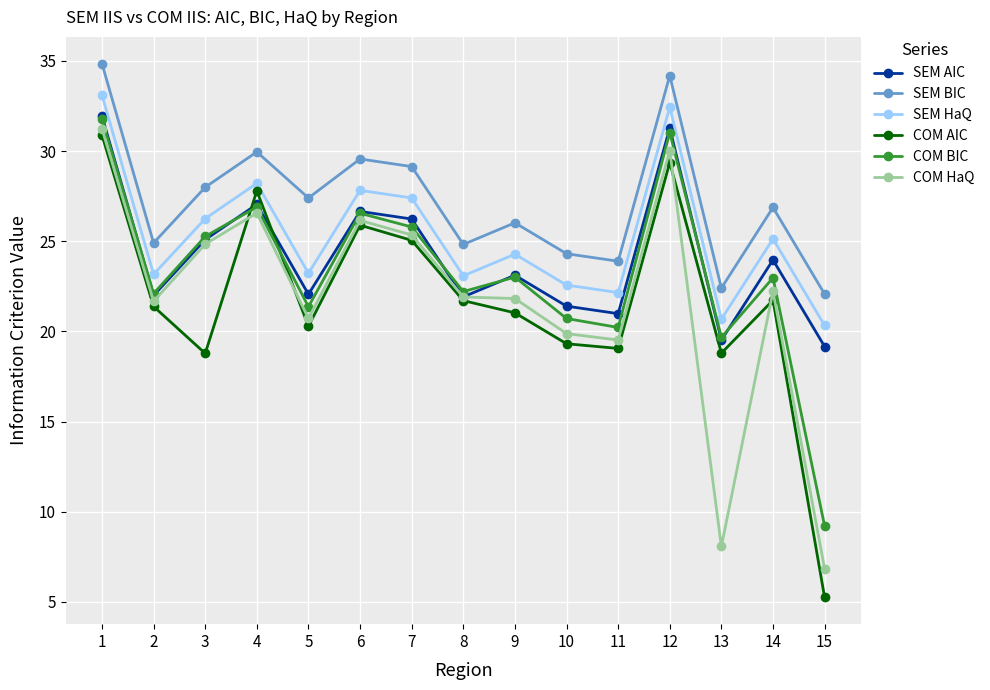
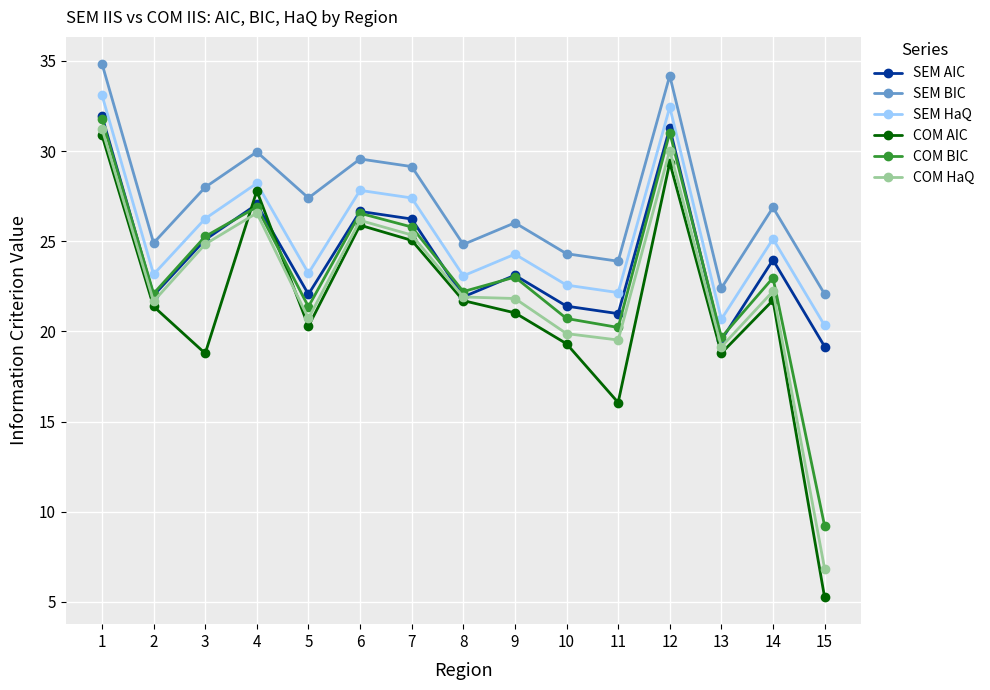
  {
    "SEM AIC": {
      "1": 31.9,
      "3": 25.1,
      "4": 27.0,
      "5": 22.1,
      "7": 26.2,
      "10": 21.4,
      "11": 21.0,
      "12": 31.3,
      "13": 19.5,
      "14": 24.0,
      "15": 19.2
    },
    "SEM BIC": {
      "1": 34.9,
      "2": 24.9,
      "3": 28.0,
      "4": 30.0,
      "5": 27.4,
      "6": 29.6,
      "7": 29.1,
      "8": 24.8,
      "9": 26.0,
      "10": 24.3,
      "11": 23.9,
      "12": 34.2,
      "13": 22.4,
      "14": 26.9,
      "15": 22.1
    },
    "SEM HaQ": {
      "1": 33.1,
      "2": 23.2,
      "3": 26.3,
      "4": 28.2,
      "5": 23.2,
      "6": 27.8,
      "7": 27.4,
      "8": 23.1,
      "9": 24.3,
      "10": 22.6,
      "11": 22.2,
      "12": 32.4,
      "13": 20.7,
      "14": 25.1,
      "15": 20.3
    },
    "COM AIC": {
      "1": 30.9,
      "2": 21.4,
      "3": 18.8,
      "4": 27.8,
      "5": 20.3,
      "6": 25.9,
      "7": 25.1,
      "8": 21.7,
      "9": 21.0,
      "10": 19.3,
-     "11": 19.1,
+     "11": 16.1,
      "12": 29.4,
      "13": 18.8,
      "14": 21.7,
      "15": 5.2
    },
    "COM BIC": {
      "1": 31.8,
      "3": 25.3,
      "4": 26.9,
      "5": 21.4,
      "7": 25.8,
      "8": 22.2,
      "10": 20.7,
      "11": 20.2,
      "12": 31.0,
      "13": 19.7,
      "14": 23.0,
      "15": 9.2
    },
    "COM HaQ": {
      "1": 31.2,
      "2": 21.7,
      "3": 24.8,
      "4": 26.6,
      "5": 20.7,
      "6": 26.2,
      "7": 25.3,
      "9": 21.8,
      "10": 19.9,
      "11": 19.5,
      "12": 30.0,
-     "13": 8.1,
+     "13": 19.1,
      "14": 22.2,
      "15": 6.8
    }
  }
